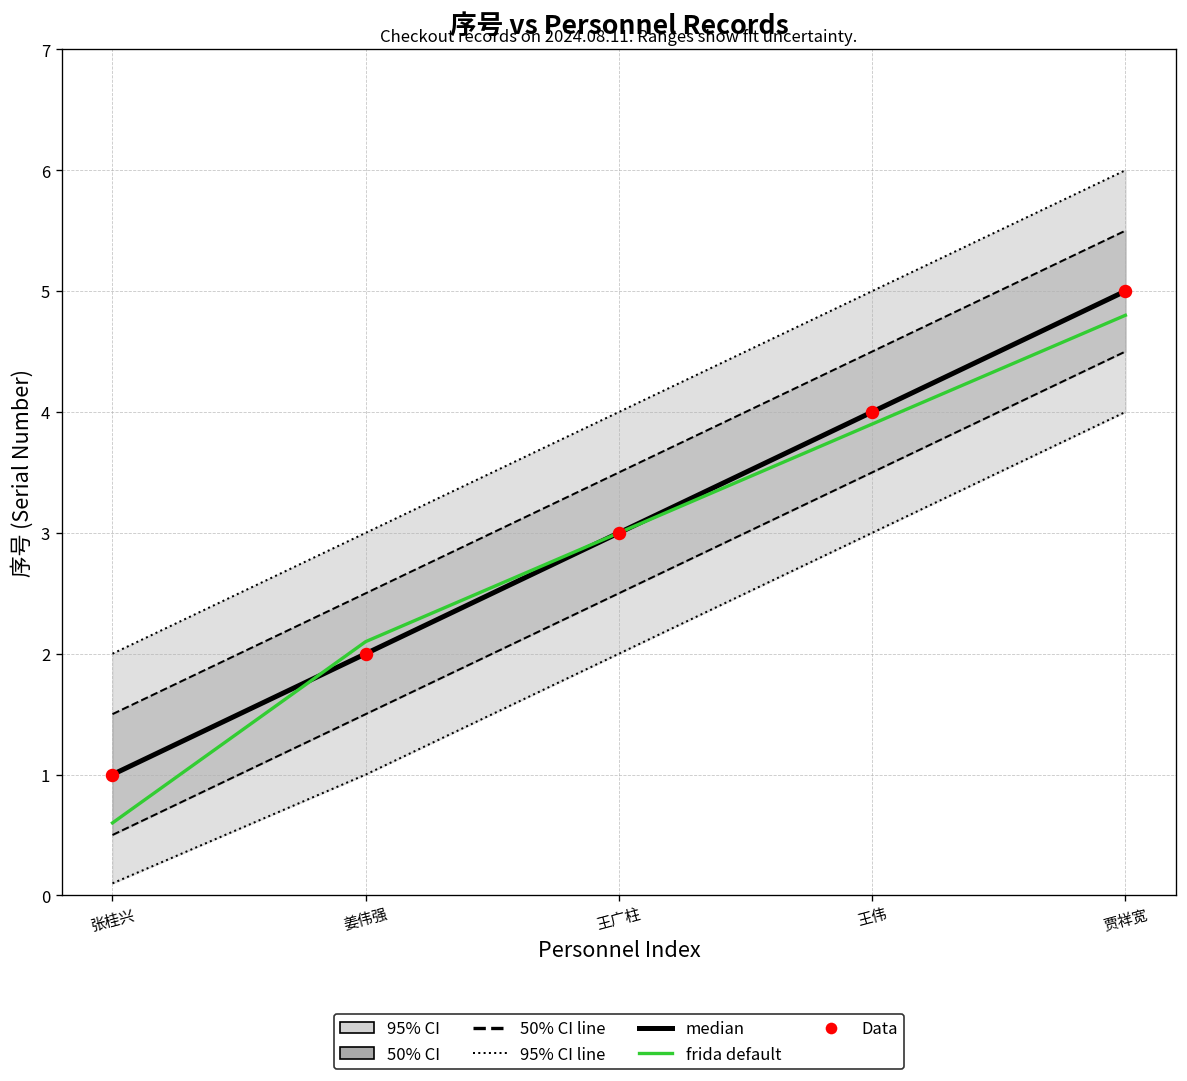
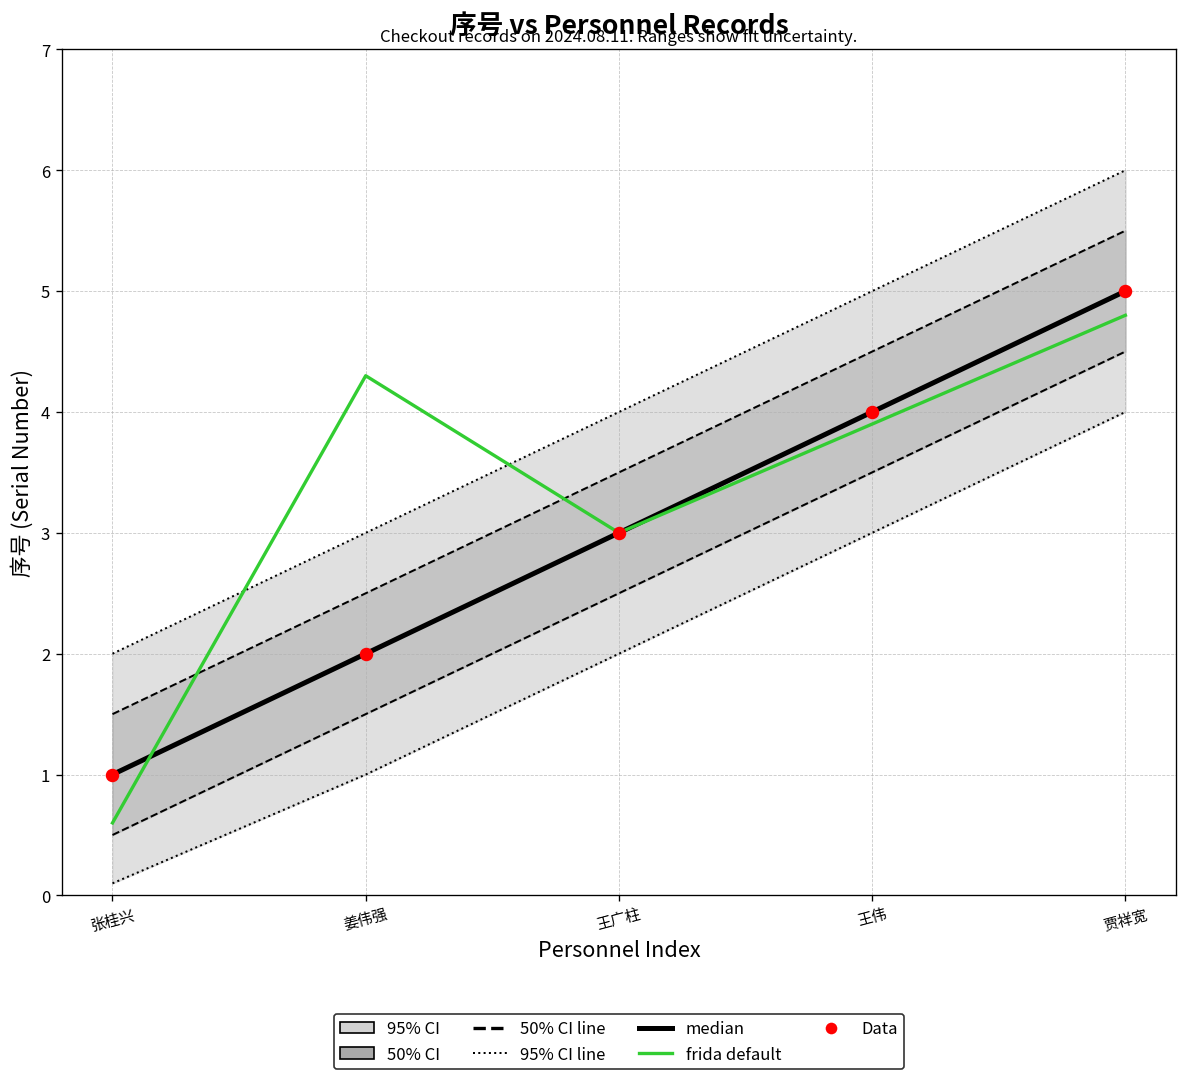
  {
    "frida default": {
      "张桂兴": 0.6,
-     "姜伟强": 2.1,
+     "姜伟强": 4.3,
      "王伟": 3.9,
      "贾祥宽": 4.8
    }
  }
